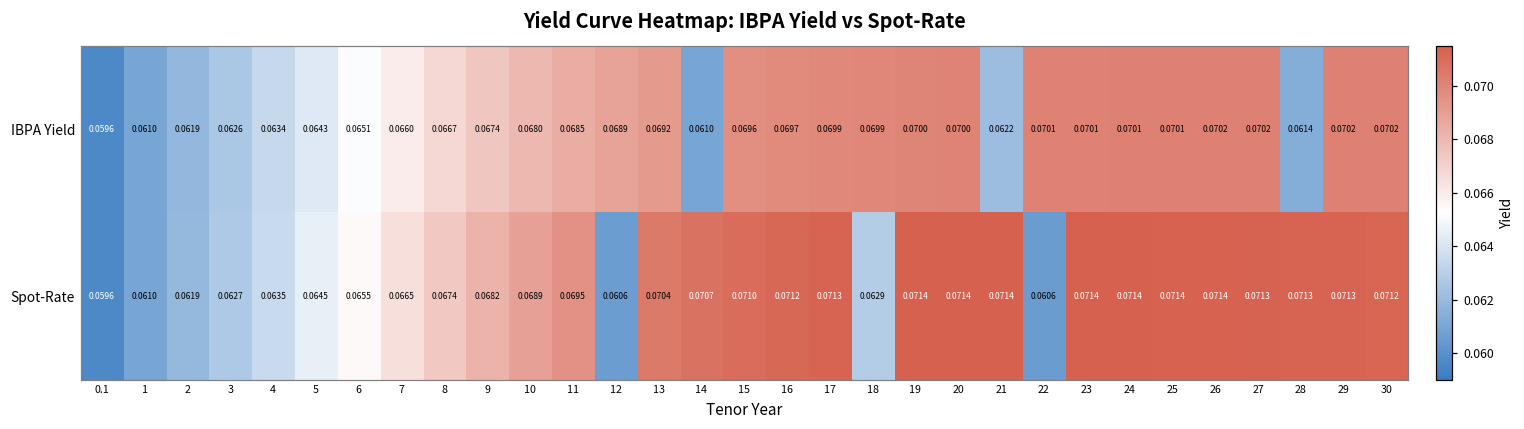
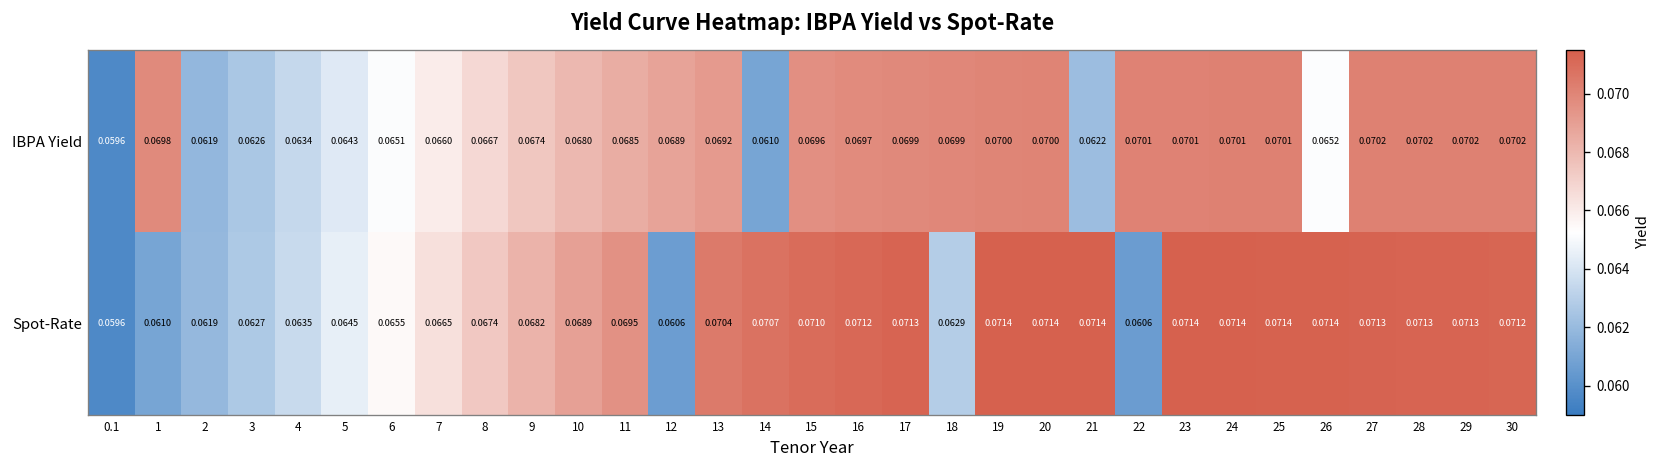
  {
    "IBPA Yield": {
      "0.1": 0.0596,
-     "1": 0.0610,
+     "1": 0.0698,
      "2": 0.0619,
      "3": 0.0626,
      "4": 0.0634,
      "5": 0.0643,
      "6": 0.0651,
      "7": 0.0660,
      "8": 0.0667,
      "9": 0.0674,
      "10": 0.0680,
      "11": 0.0685,
      "12": 0.0689,
      "13": 0.0692,
      "14": 0.0610,
      "15": 0.0696,
      "16": 0.0697,
      "17": 0.0699,
      "18": 0.0699,
      "19": 0.0700,
      "20": 0.0700,
      "21": 0.0622,
      "22": 0.0701,
      "23": 0.0701,
      "24": 0.0701,
      "25": 0.0701,
-     "26": 0.0702,
+     "26": 0.0652,
      "27": 0.0702,
-     "28": 0.0614,
+     "28": 0.0702,
      "29": 0.0702,
      "30": 0.0702
    },
    "Spot-Rate": {
      "0.1": 0.0596,
      "1": 0.0610,
      "2": 0.0619,
      "3": 0.0627,
      "4": 0.0635,
      "5": 0.0645,
      "6": 0.0655,
      "7": 0.0665,
      "8": 0.0674,
      "9": 0.0682,
      "10": 0.0689,
      "11": 0.0695,
      "12": 0.0606,
      "13": 0.0704,
      "14": 0.0707,
      "15": 0.0710,
      "16": 0.0712,
      "17": 0.0713,
      "18": 0.0629,
      "19": 0.0714,
      "20": 0.0714,
      "21": 0.0714,
      "22": 0.0606,
      "23": 0.0714,
      "24": 0.0714,
      "25": 0.0714,
      "26": 0.0714,
      "27": 0.0713,
      "28": 0.0713,
      "29": 0.0713,
      "30": 0.0712
    }
  }
